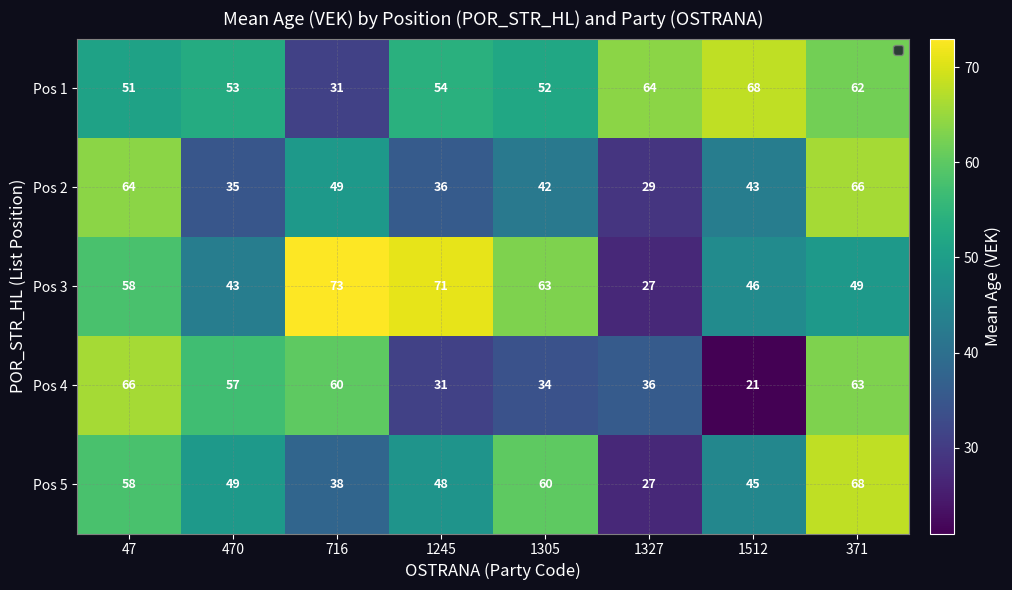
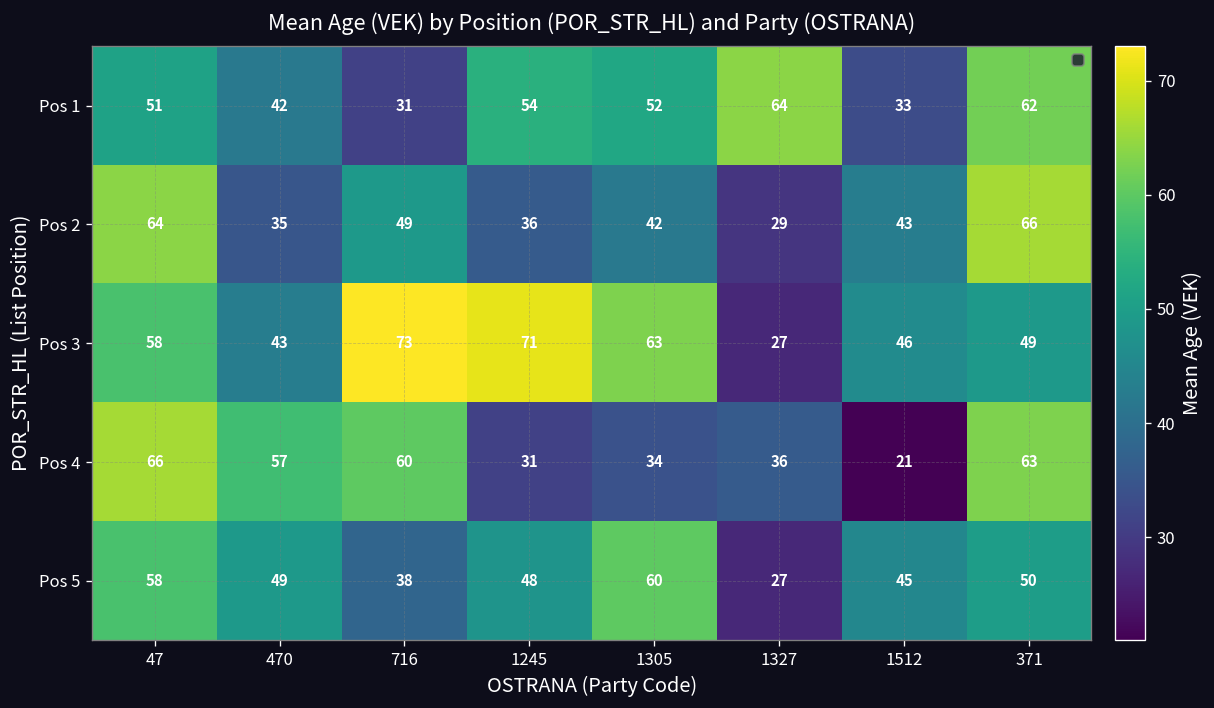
  {
    "Pos 1": {
      "47": 51,
-     "470": 53,
+     "470": 42,
      "716": 31,
      "1245": 54,
      "1305": 52,
      "1327": 64,
-     "1512": 68,
+     "1512": 33,
      "371": 62
    },
    "Pos 2": {
      "47": 64,
      "470": 35,
      "716": 49,
      "1245": 36,
      "1305": 42,
      "1327": 29,
      "1512": 43,
      "371": 66
    },
    "Pos 3": {
      "47": 58,
      "470": 43,
      "716": 73,
      "1245": 71,
      "1305": 63,
      "1327": 27,
      "1512": 46,
      "371": 49
    },
    "Pos 4": {
      "47": 66,
      "470": 57,
      "716": 60,
      "1245": 31,
      "1305": 34,
      "1327": 36,
      "1512": 21,
      "371": 63
    },
    "Pos 5": {
      "47": 58,
      "470": 49,
      "716": 38,
      "1245": 48,
      "1305": 60,
      "1327": 27,
      "1512": 45,
-     "371": 68
+     "371": 50
    }
  }
